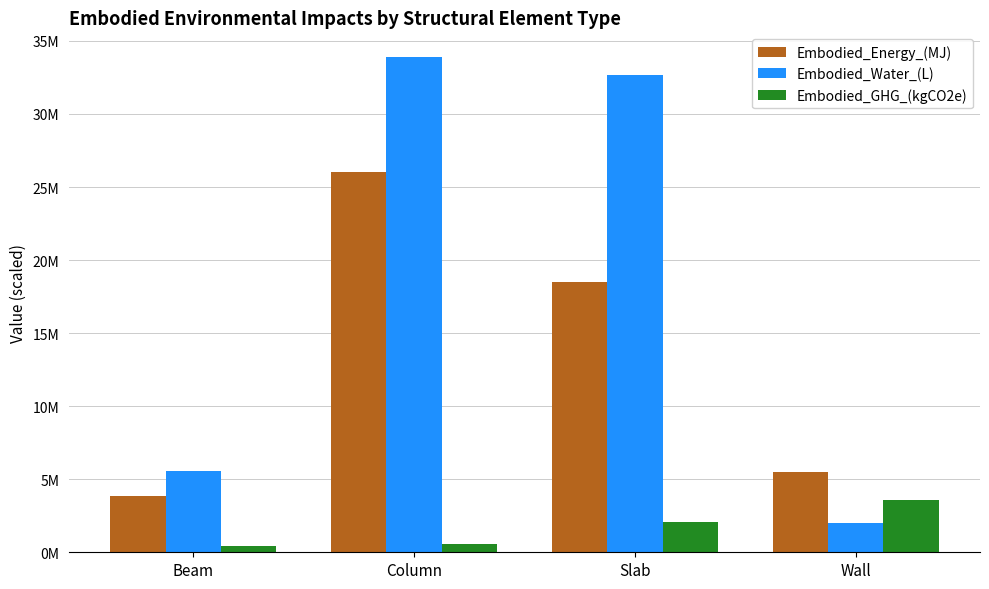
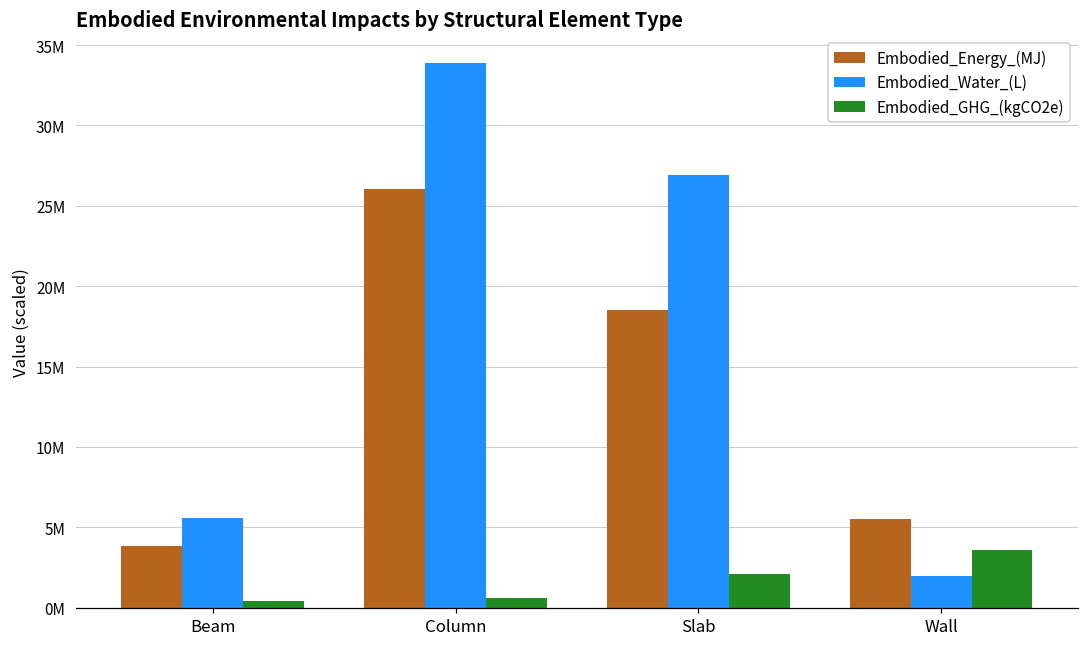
  {
    "Embodied_Energy_(MJ)": {
      "Beam": 3800000,
      "Column": 26000000,
      "Slab": 18500000,
      "Wall": 5500000
    },
    "Embodied_Water_(L)": {
      "Beam": 5600000,
      "Column": 33900000,
-     "Slab": 32700000,
+     "Slab": 26900000,
      "Wall": 2000000
    },
    "Embodied_GHG_(kgCO2e)": {
      "Beam": 400000,
      "Column": 600000,
      "Slab": 2100000,
      "Wall": 3600000
    }
  }
